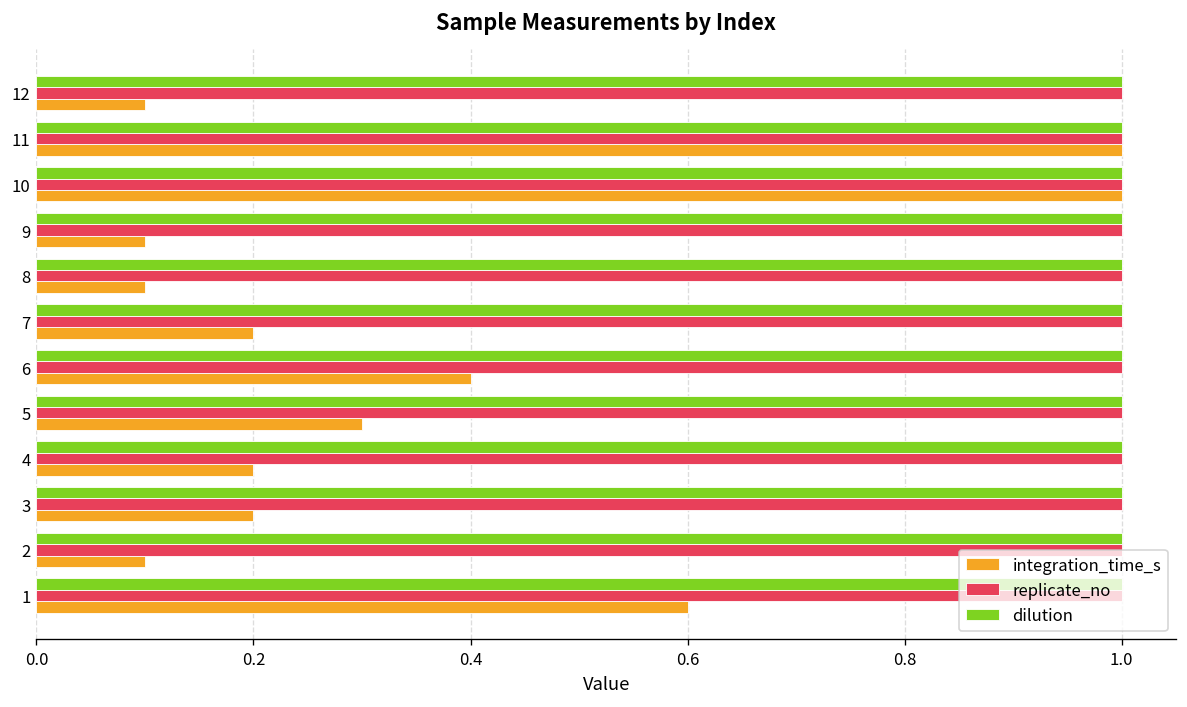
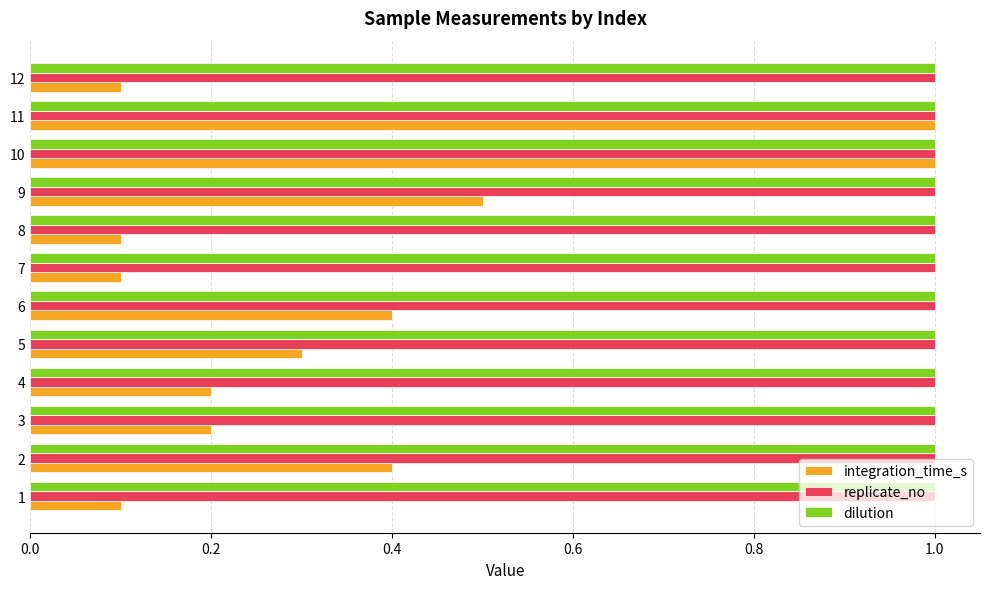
  {
    "integration_time_s": {
      "12": 0.1,
      "11": 1.0,
      "10": 1.0,
-     "9": 0.1,
+     "9": 0.5,
      "8": 0.1,
-     "7": 0.2,
+     "7": 0.1,
      "6": 0.4,
      "5": 0.3,
      "4": 0.2,
      "3": 0.2,
-     "2": 0.1,
-     "1": 0.6
+     "2": 0.4,
+     "1": 0.1
    },
    "replicate_no": {
      "12": 1.0,
      "11": 1.0,
      "10": 1.0,
      "9": 1.0,
      "8": 1.0,
      "7": 1.0,
      "6": 1.0,
      "5": 1.0,
      "4": 1.0,
      "3": 1.0,
      "2": 1.0
    },
    "dilution": {
      "12": 1.0,
      "11": 1.0,
      "10": 1.0,
      "9": 1.0,
      "8": 1.0,
      "7": 1.0,
      "6": 1.0,
      "5": 1.0,
      "4": 1.0,
      "3": 1.0,
      "2": 1.0
    }
  }
